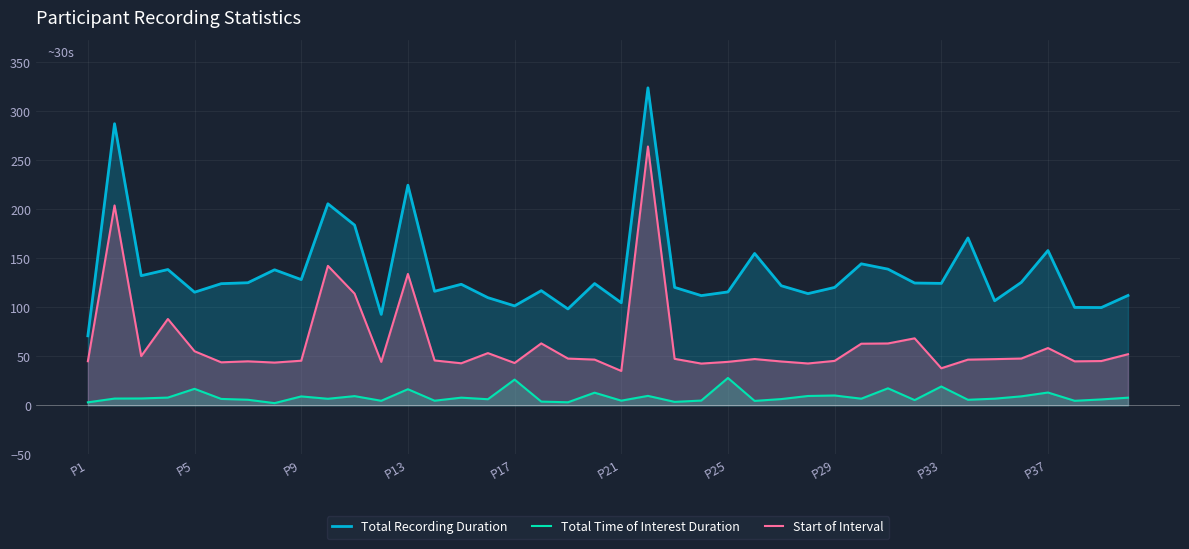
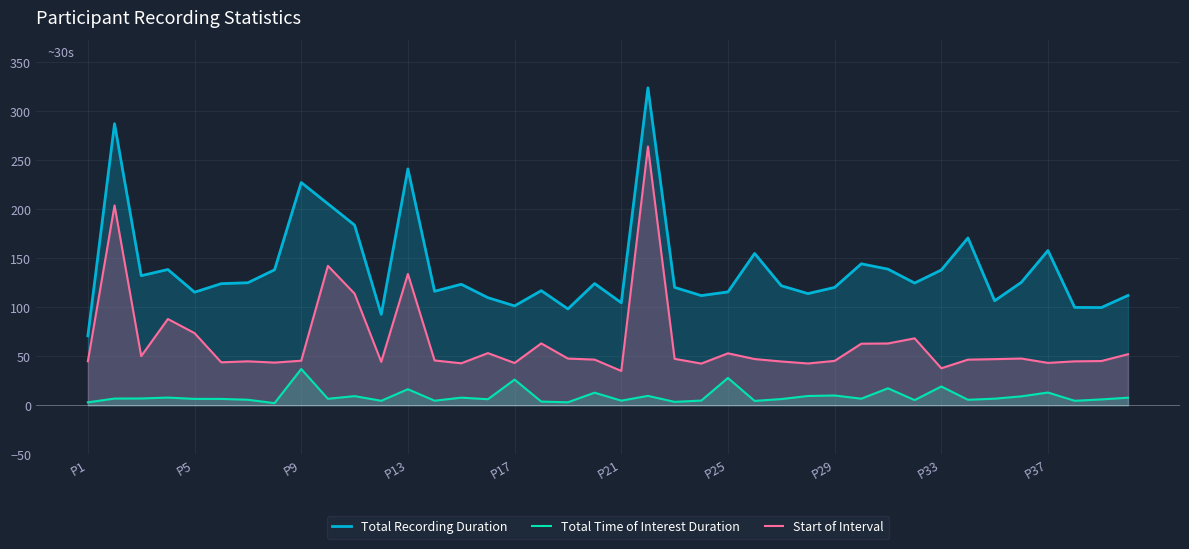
  {
    "Total Recording Duration": {
      "P1": 70,
      "P5": 120,
-     "P9": 130,
-     "P13": 220,
+     "P9": 230,
+     "P13": 240,
      "P17": 100,
      "P21": 100,
      "P25": 120,
      "P29": 120,
-     "P33": 120,
+     "P33": 140,
      "P37": 160
    },
    "Total Time of Interest Duration": {
      "P1": 0,
-     "P5": 20,
-     "P9": 10,
+     "P5": 10,
+     "P9": 40,
      "P13": 20,
      "P17": 30,
      "P21": 0,
      "P25": 30,
      "P29": 10,
      "P33": 20,
      "P37": 10
    },
    "Start of Interval": {
      "P1": 40,
-     "P5": 60,
+     "P5": 70,
      "P9": 50,
      "P13": 130,
      "P17": 40,
      "P21": 30,
-     "P25": 40,
+     "P25": 50,
      "P29": 50,
      "P33": 40,
-     "P37": 60
+     "P37": 40
    }
  }
